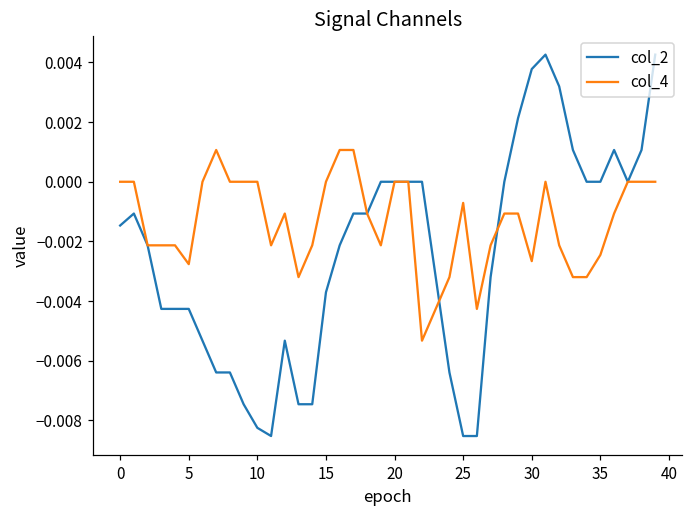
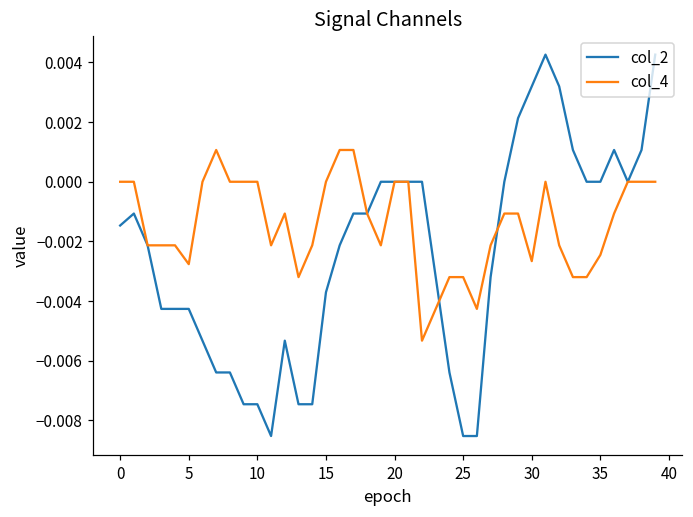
  {
    "col_2": {
      "0": -0.0015,
      "5": -0.0043,
-     "10": -0.0082,
+     "10": -0.0075,
      "15": -0.0037,
      "25": -0.0085,
-     "30": 0.0038,
+     "30": 0.0032,
      "35": 0.0000
    },
    "col_4": {
      "0": 0.0000,
      "5": -0.0028,
      "10": 0.0000,
      "15": 0.0000,
-     "25": -0.0007,
+     "25": -0.0032,
      "30": -0.0027,
      "35": -0.0025
    }
  }
